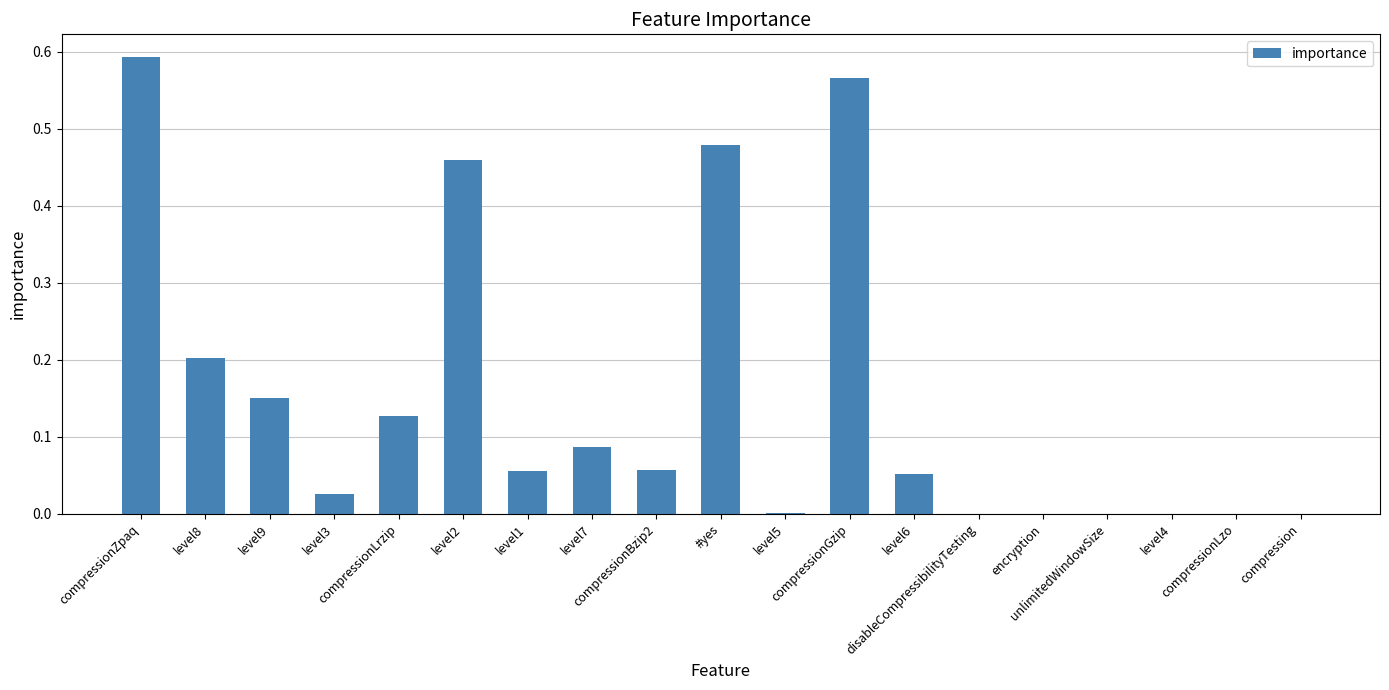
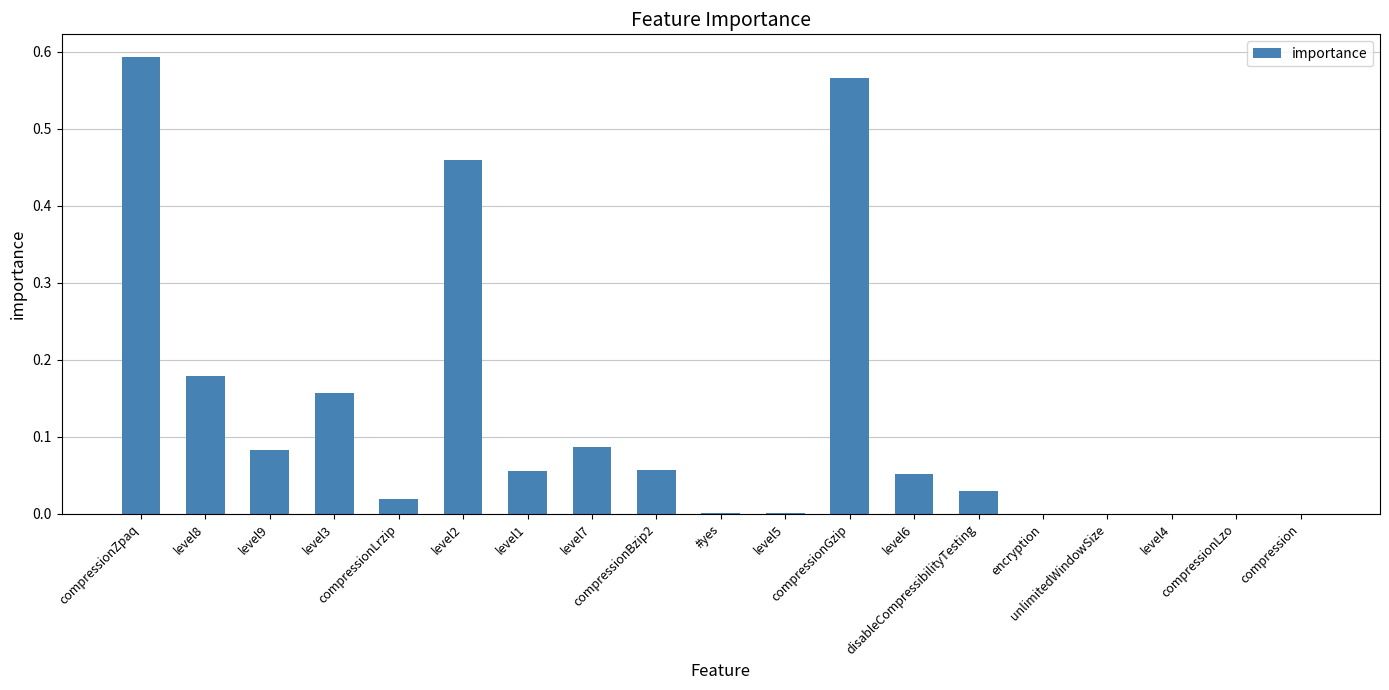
  {
    "compressionZpaq": 0.59,
-   "level8": 0.20,
-   "level9": 0.15,
-   "level3": 0.03,
-   "compressionLrzip": 0.13,
+   "level8": 0.18,
+   "level9": 0.08,
+   "level3": 0.16,
+   "compressionLrzip": 0.02,
    "level2": 0.46,
    "level1": 0.06,
    "level7": 0.09,
    "compressionBzip2": 0.06,
-   "#yes": 0.48,
+   "#yes": 0.00,
    "compressionGzip": 0.57,
    "level6": 0.05,
-   "disableCompressibilityTesting": 0.00
+   "disableCompressibilityTesting": 0.03
  }
